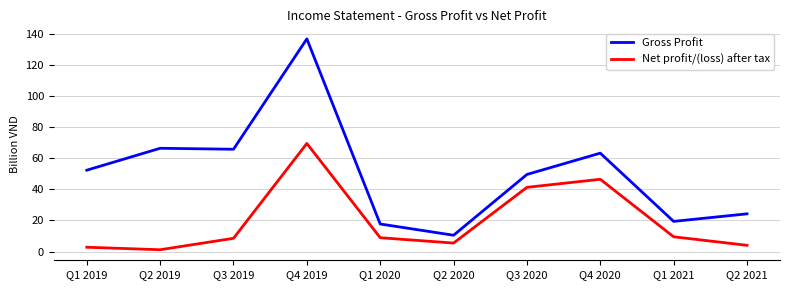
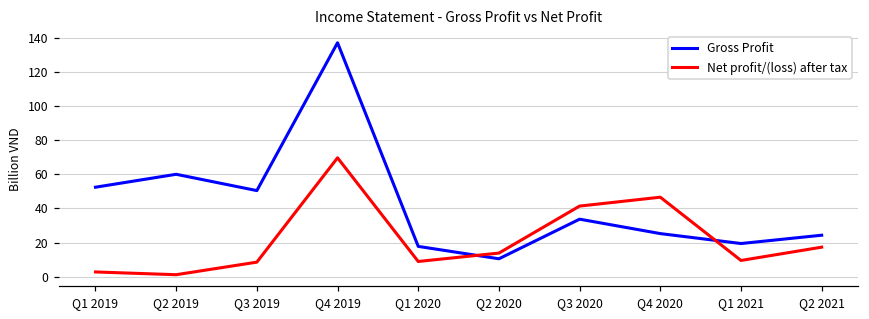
  {
    "Gross Profit": {
      "Q1 2019": 52,
-     "Q2 2019": 66,
-     "Q3 2019": 66,
+     "Q2 2019": 60,
+     "Q3 2019": 50,
      "Q4 2019": 137,
      "Q1 2020": 18,
      "Q2 2020": 10,
-     "Q3 2020": 50,
-     "Q4 2020": 63,
+     "Q3 2020": 34,
+     "Q4 2020": 25,
      "Q1 2021": 19,
      "Q2 2021": 24
    },
    "Net profit/(loss) after tax": {
      "Q1 2019": 3,
      "Q2 2019": 1,
      "Q3 2019": 9,
      "Q4 2019": 70,
      "Q1 2020": 9,
-     "Q2 2020": 5,
+     "Q2 2020": 14,
      "Q3 2020": 41,
      "Q4 2020": 47,
      "Q1 2021": 9,
-     "Q2 2021": 4
+     "Q2 2021": 17
    }
  }
